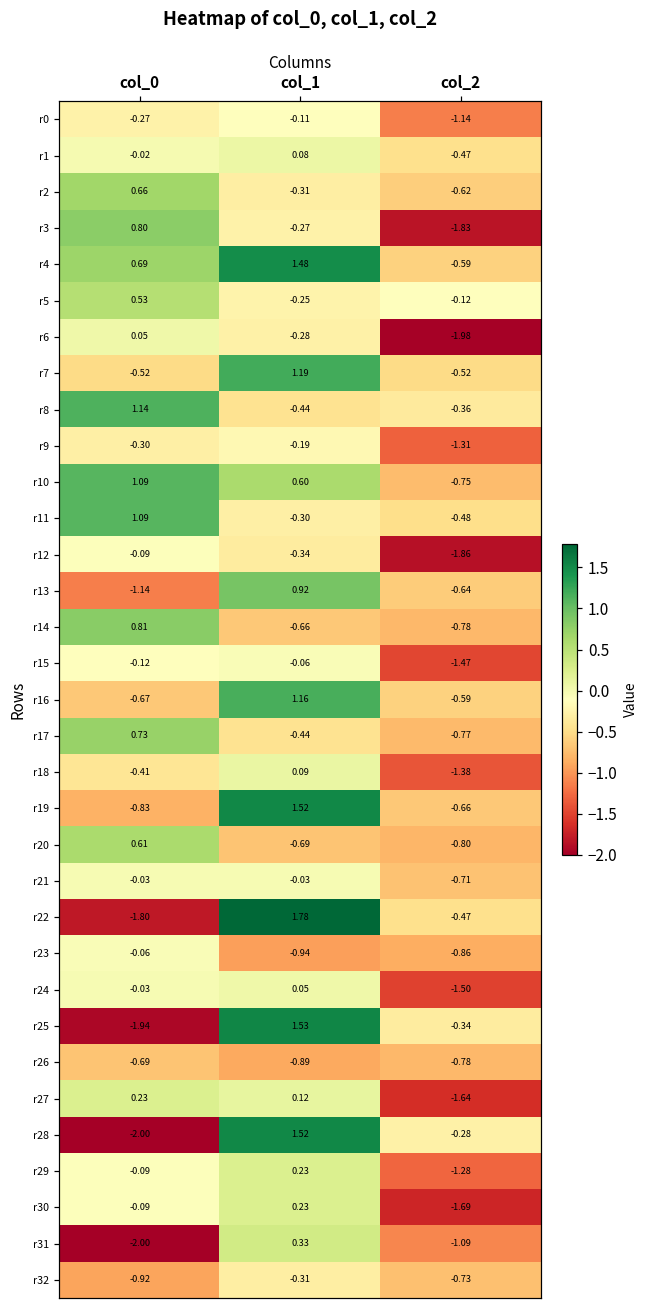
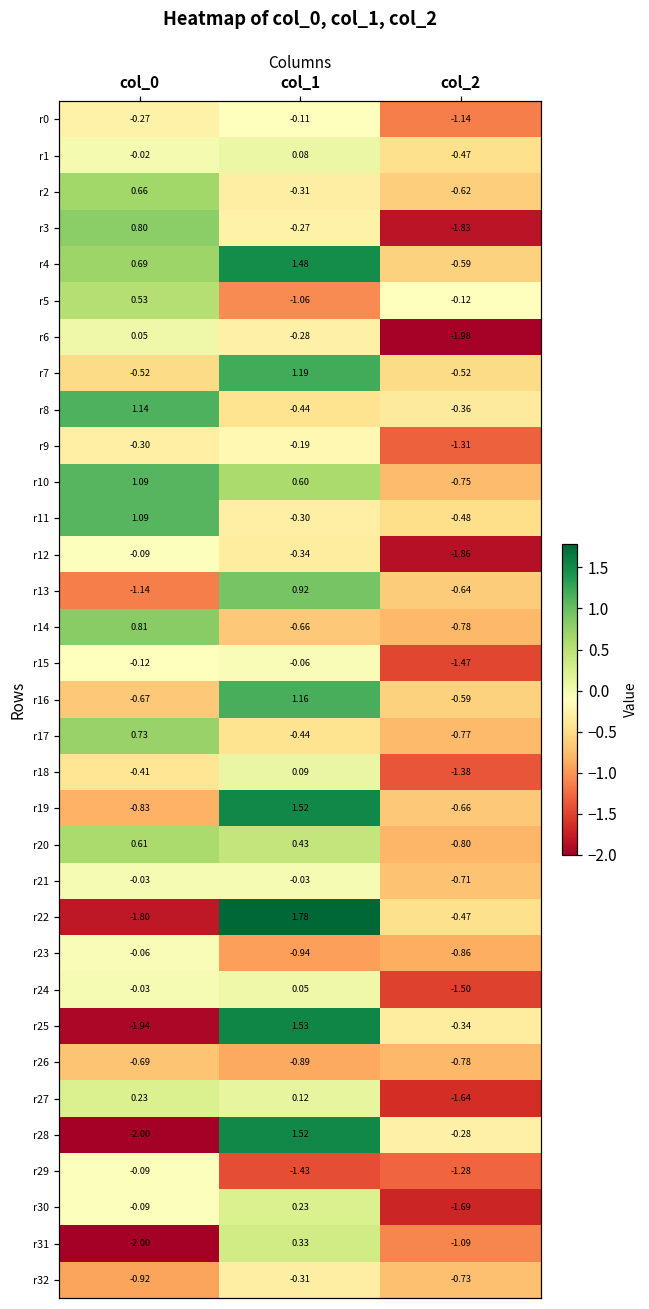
  {
    "r0": {
      "col_0": -0.27,
      "col_1": -0.11,
      "col_2": -1.14
    },
    "r1": {
      "col_0": -0.02,
      "col_1": 0.08,
      "col_2": -0.47
    },
    "r2": {
      "col_0": 0.66,
      "col_1": -0.31,
      "col_2": -0.62
    },
    "r3": {
      "col_0": 0.80,
      "col_1": -0.27,
      "col_2": -1.83
    },
    "r4": {
      "col_0": 0.69,
      "col_1": 1.48,
      "col_2": -0.59
    },
    "r5": {
      "col_0": 0.53,
-     "col_1": -0.25,
+     "col_1": -1.06,
      "col_2": -0.12
    },
    "r6": {
      "col_0": 0.05,
      "col_1": -0.28,
      "col_2": -1.98
    },
    "r7": {
      "col_0": -0.52,
      "col_1": 1.19,
      "col_2": -0.52
    },
    "r8": {
      "col_0": 1.14,
      "col_1": -0.44,
      "col_2": -0.36
    },
    "r9": {
      "col_0": -0.30,
      "col_1": -0.19,
      "col_2": -1.31
    },
    "r10": {
      "col_0": 1.09,
      "col_1": 0.60,
      "col_2": -0.75
    },
    "r11": {
      "col_0": 1.09,
      "col_1": -0.30,
      "col_2": -0.48
    },
    "r12": {
      "col_0": -0.09,
      "col_1": -0.34,
      "col_2": -1.86
    },
    "r13": {
      "col_0": -1.14,
      "col_1": 0.92,
      "col_2": -0.64
    },
    "r14": {
      "col_0": 0.81,
      "col_1": -0.66,
      "col_2": -0.78
    },
    "r15": {
      "col_0": -0.12,
      "col_1": -0.06,
      "col_2": -1.47
    },
    "r16": {
      "col_0": -0.67,
      "col_1": 1.16,
      "col_2": -0.59
    },
    "r17": {
      "col_0": 0.73,
      "col_1": -0.44,
      "col_2": -0.77
    },
    "r18": {
      "col_0": -0.41,
      "col_1": 0.09,
      "col_2": -1.38
    },
    "r19": {
      "col_0": -0.83,
      "col_1": 1.52,
      "col_2": -0.66
    },
    "r20": {
      "col_0": 0.61,
-     "col_1": -0.69,
+     "col_1": 0.43,
      "col_2": -0.80
    },
    "r21": {
      "col_0": -0.03,
      "col_1": -0.03,
      "col_2": -0.71
    },
    "r22": {
      "col_0": -1.80,
      "col_1": 1.78,
      "col_2": -0.47
    },
    "r23": {
      "col_0": -0.06,
      "col_1": -0.94,
      "col_2": -0.86
    },
    "r24": {
      "col_0": -0.03,
      "col_1": 0.05,
      "col_2": -1.50
    },
    "r25": {
      "col_0": -1.94,
      "col_1": 1.53,
      "col_2": -0.34
    },
    "r26": {
      "col_0": -0.69,
      "col_1": -0.89,
      "col_2": -0.78
    },
    "r27": {
      "col_0": 0.23,
      "col_1": 0.12,
      "col_2": -1.64
    },
    "r28": {
      "col_0": -2.00,
      "col_1": 1.52,
      "col_2": -0.28
    },
    "r29": {
      "col_0": -0.09,
-     "col_1": 0.23,
+     "col_1": -1.43,
      "col_2": -1.28
    },
    "r30": {
      "col_0": -0.09,
      "col_1": 0.23,
      "col_2": -1.69
    },
    "r31": {
      "col_0": -2.00,
      "col_1": 0.33,
      "col_2": -1.09
    },
    "r32": {
      "col_0": -0.92,
      "col_1": -0.31,
      "col_2": -0.73
    }
  }
